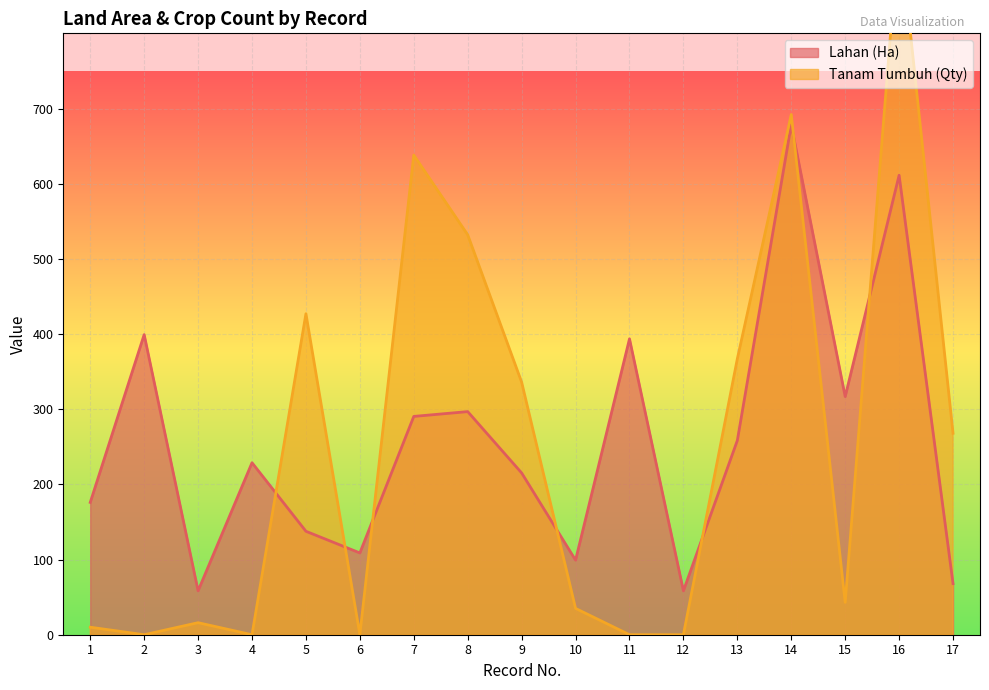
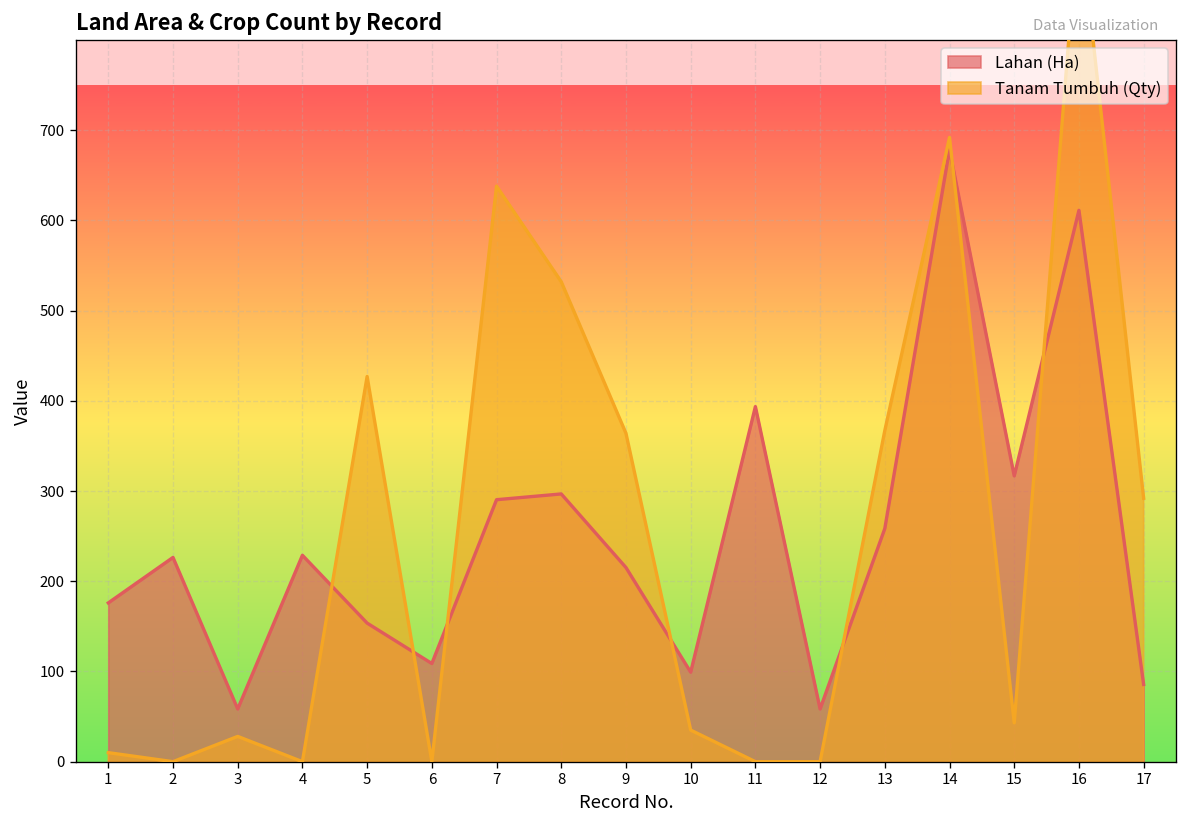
  {
    "Lahan (Ha)": {
      "1": 180,
-     "2": 400,
+     "2": 230,
      "3": 60,
      "4": 230,
-     "5": 140,
+     "5": 150,
      "6": 110,
      "7": 290,
      "8": 300,
      "9": 220,
      "10": 100,
      "11": 390,
      "12": 60,
      "13": 260,
      "14": 680,
      "15": 320,
      "16": 610,
-     "17": 70
+     "17": 90
    },
    "Tanam Tumbuh (Qty)": {
      "1": 10,
      "2": 0,
-     "3": 20,
+     "3": 30,
      "4": 0,
      "5": 430,
      "6": 0,
      "7": 640,
      "8": 530,
-     "9": 340,
+     "9": 360,
      "10": 40,
      "11": 0,
      "12": 0,
      "13": 370,
      "14": 690,
      "15": 40,
-     "17": 270
+     "17": 290
    }
  }
